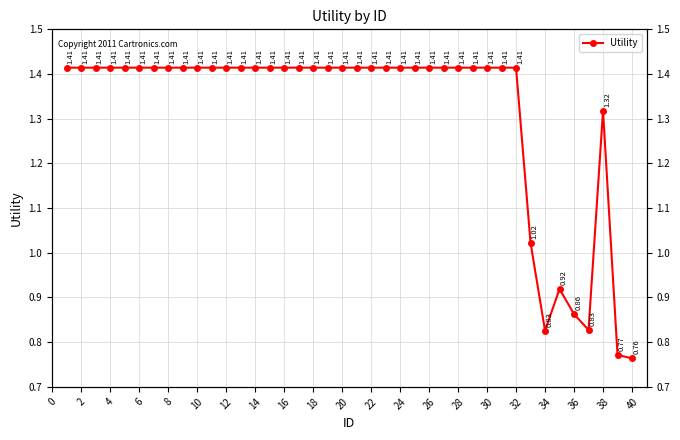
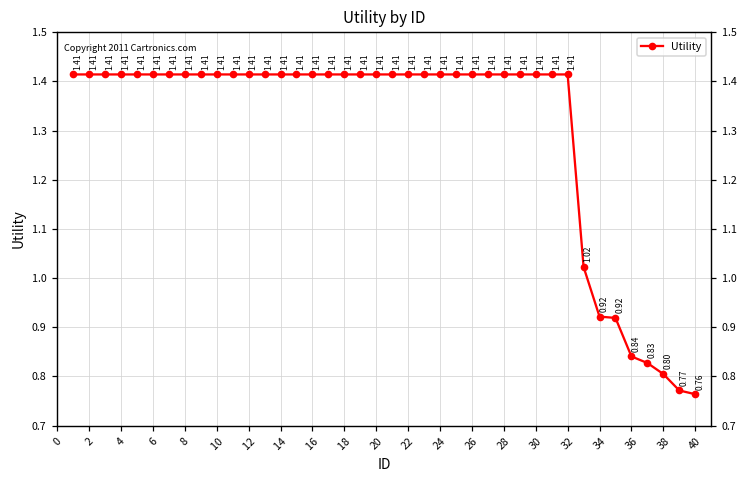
  {
    "2": 1.41,
    "4": 1.41,
    "6": 1.41,
    "8": 1.41,
    "10": 1.41,
    "12": 1.41,
    "14": 1.41,
    "16": 1.41,
    "18": 1.41,
    "20": 1.41,
    "22": 1.41,
    "24": 1.41,
    "26": 1.41,
    "28": 1.41,
    "30": 1.41,
    "32": 1.41,
-   "34": 0.83,
-   "36": 0.86,
-   "38": 1.32,
+   "34": 0.92,
+   "36": 0.84,
+   "38": 0.80,
    "40": 0.76
  }
